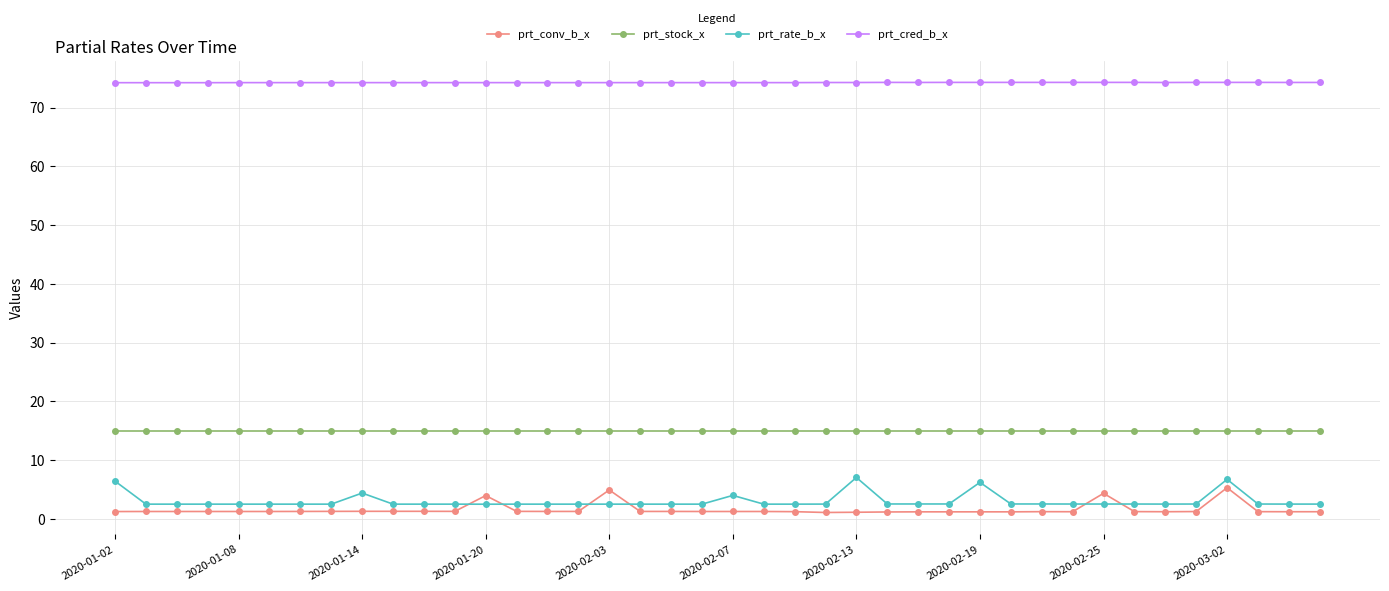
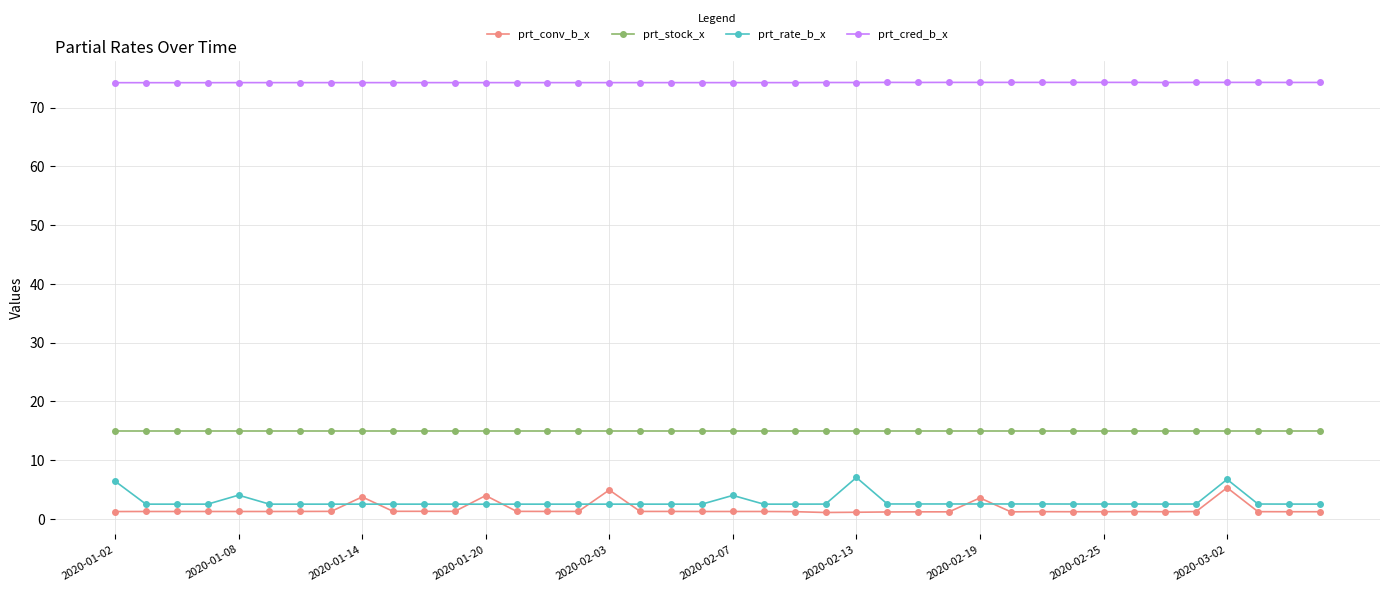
  {
    "prt_conv_b_x": {
      "2020-01-02": 1,
      "2020-01-08": 1,
-     "2020-01-14": 1,
+     "2020-01-14": 4,
      "2020-01-20": 4,
      "2020-02-03": 5,
      "2020-02-07": 1,
      "2020-02-13": 1,
-     "2020-02-19": 1,
-     "2020-02-25": 4,
+     "2020-02-19": 4,
+     "2020-02-25": 1,
      "2020-03-02": 5
    },
    "prt_stock_x": {
      "2020-01-02": 15,
      "2020-01-08": 15,
      "2020-01-14": 15,
      "2020-01-20": 15,
      "2020-02-03": 15,
      "2020-02-07": 15,
      "2020-02-13": 15,
      "2020-02-19": 15,
      "2020-02-25": 15,
      "2020-03-02": 15
    },
    "prt_rate_b_x": {
      "2020-01-02": 6,
-     "2020-01-08": 2,
-     "2020-01-14": 4,
+     "2020-01-08": 4,
+     "2020-01-14": 2,
      "2020-01-20": 2,
      "2020-02-03": 2,
      "2020-02-07": 4,
      "2020-02-13": 7,
-     "2020-02-19": 6,
+     "2020-02-19": 3,
      "2020-02-25": 3,
      "2020-03-02": 7
    },
    "prt_cred_b_x": {
      "2020-01-02": 74,
      "2020-01-08": 74,
      "2020-01-14": 74,
      "2020-01-20": 74,
      "2020-02-03": 74,
      "2020-02-07": 74,
      "2020-02-13": 74,
      "2020-02-19": 74,
      "2020-02-25": 74,
      "2020-03-02": 74
    }
  }
